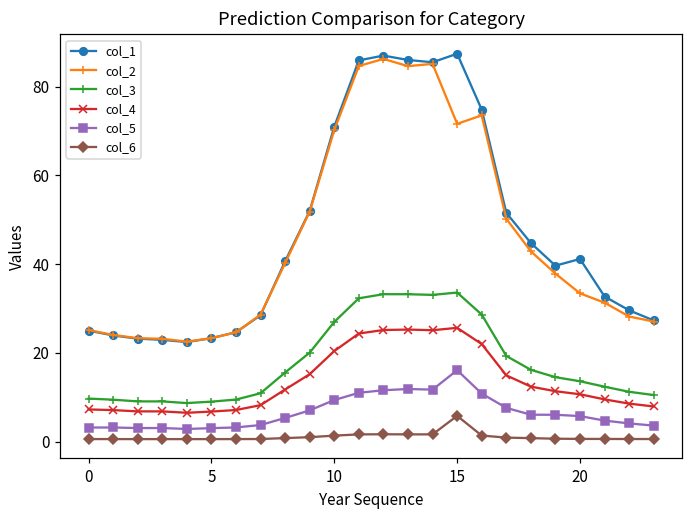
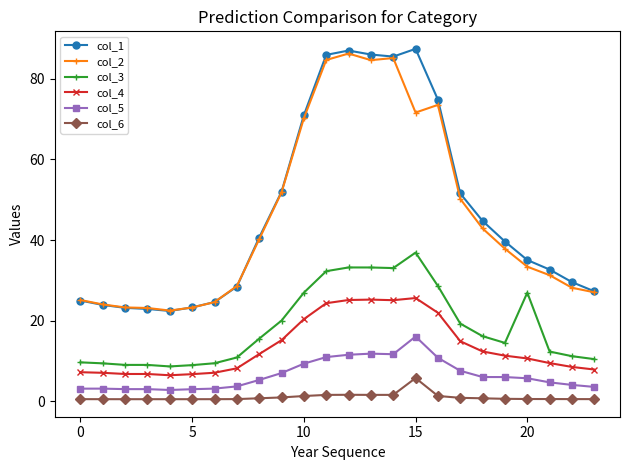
  {
    "col_1": {
      "10": 71,
      "15": 87,
-     "20": 41
+     "20": 35
    },
    "col_2": {
      "10": 70,
      "15": 72,
      "20": 33
    },
    "col_3": {
      "0": 10,
      "5": 9,
      "10": 27,
-     "15": 34,
-     "20": 14
+     "15": 37,
+     "20": 27
    },
    "col_4": {
      "0": 7,
      "5": 7,
      "10": 20,
      "15": 26,
      "20": 11
    },
    "col_5": {
      "0": 3,
      "5": 3,
      "10": 9,
      "15": 16,
      "20": 6
    },
    "col_6": {
      "0": 1,
      "5": 1,
      "10": 1,
      "15": 6,
      "20": 1
    }
  }
